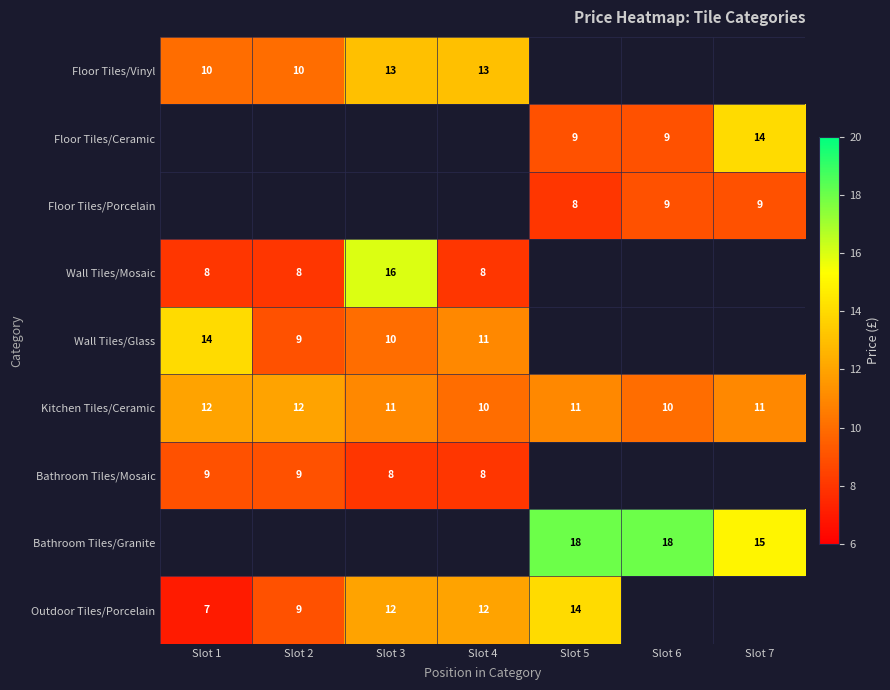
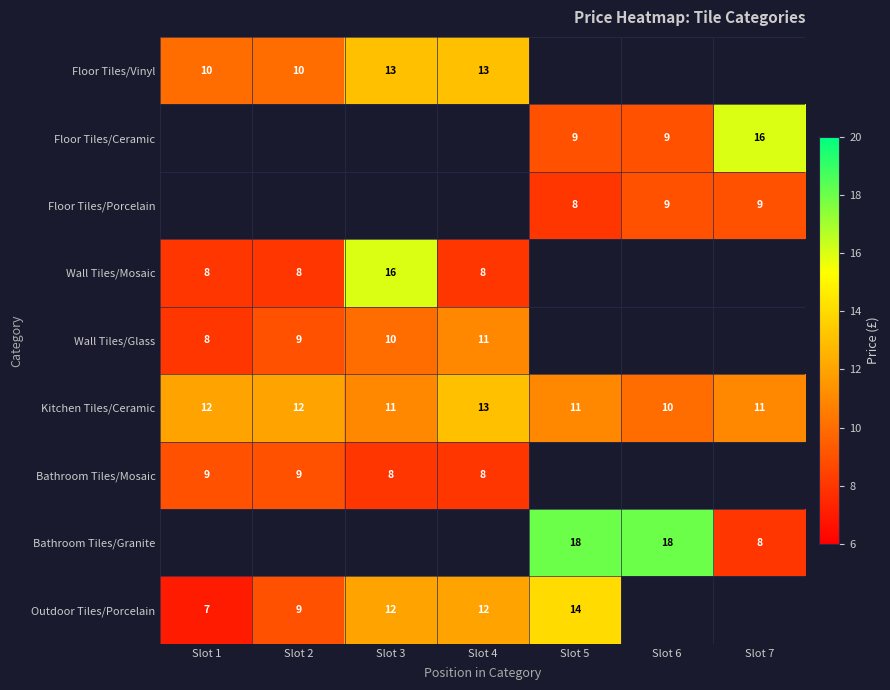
  {
    "Floor Tiles/Vinyl": {
      "Slot 1": 10,
      "Slot 2": 10,
      "Slot 3": 13,
      "Slot 4": 13
    },
    "Floor Tiles/Ceramic": {
      "Slot 5": 9,
      "Slot 6": 9,
-     "Slot 7": 14
+     "Slot 7": 16
    },
    "Floor Tiles/Porcelain": {
      "Slot 5": 8,
      "Slot 6": 9,
      "Slot 7": 9
    },
    "Wall Tiles/Mosaic": {
      "Slot 1": 8,
      "Slot 2": 8,
      "Slot 3": 16,
      "Slot 4": 8
    },
    "Wall Tiles/Glass": {
-     "Slot 1": 14,
+     "Slot 1": 8,
      "Slot 2": 9,
      "Slot 3": 10,
      "Slot 4": 11
    },
    "Kitchen Tiles/Ceramic": {
      "Slot 1": 12,
      "Slot 2": 12,
      "Slot 3": 11,
-     "Slot 4": 10,
+     "Slot 4": 13,
      "Slot 5": 11,
      "Slot 6": 10,
      "Slot 7": 11
    },
    "Bathroom Tiles/Mosaic": {
      "Slot 1": 9,
      "Slot 2": 9,
      "Slot 3": 8,
      "Slot 4": 8
    },
    "Bathroom Tiles/Granite": {
      "Slot 5": 18,
      "Slot 6": 18,
-     "Slot 7": 15
+     "Slot 7": 8
    },
    "Outdoor Tiles/Porcelain": {
      "Slot 1": 7,
      "Slot 2": 9,
      "Slot 3": 12,
      "Slot 4": 12,
      "Slot 5": 14
    }
  }
